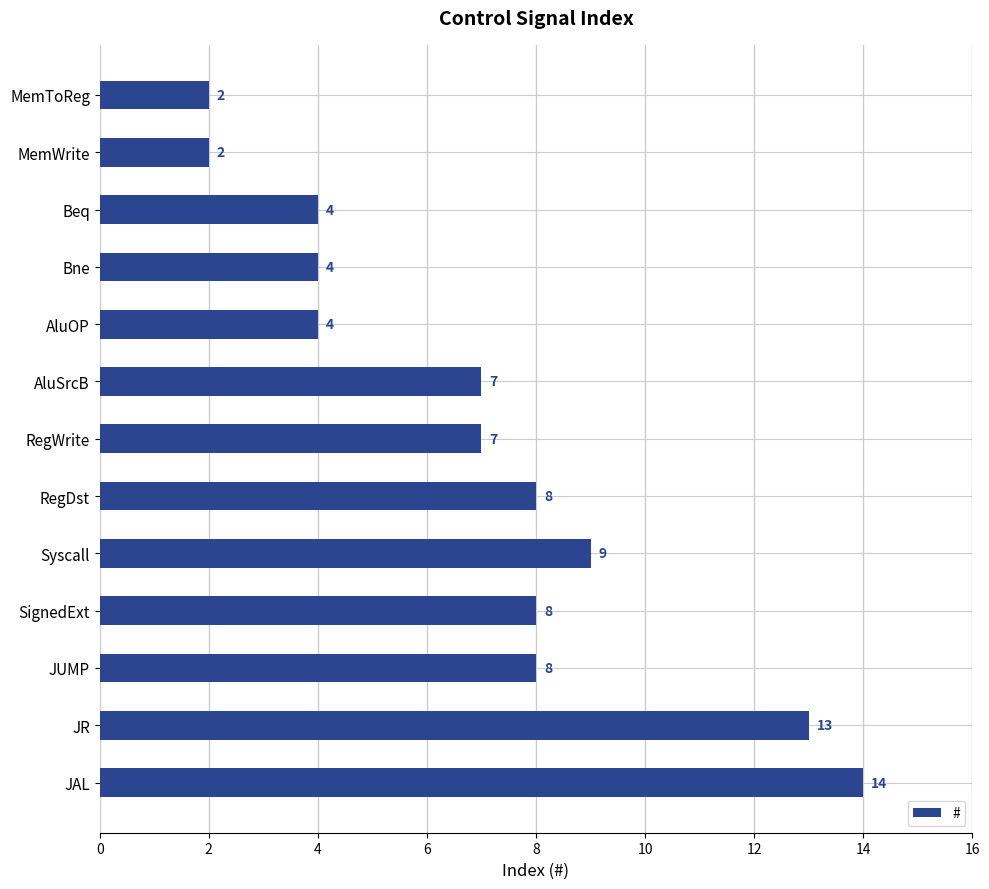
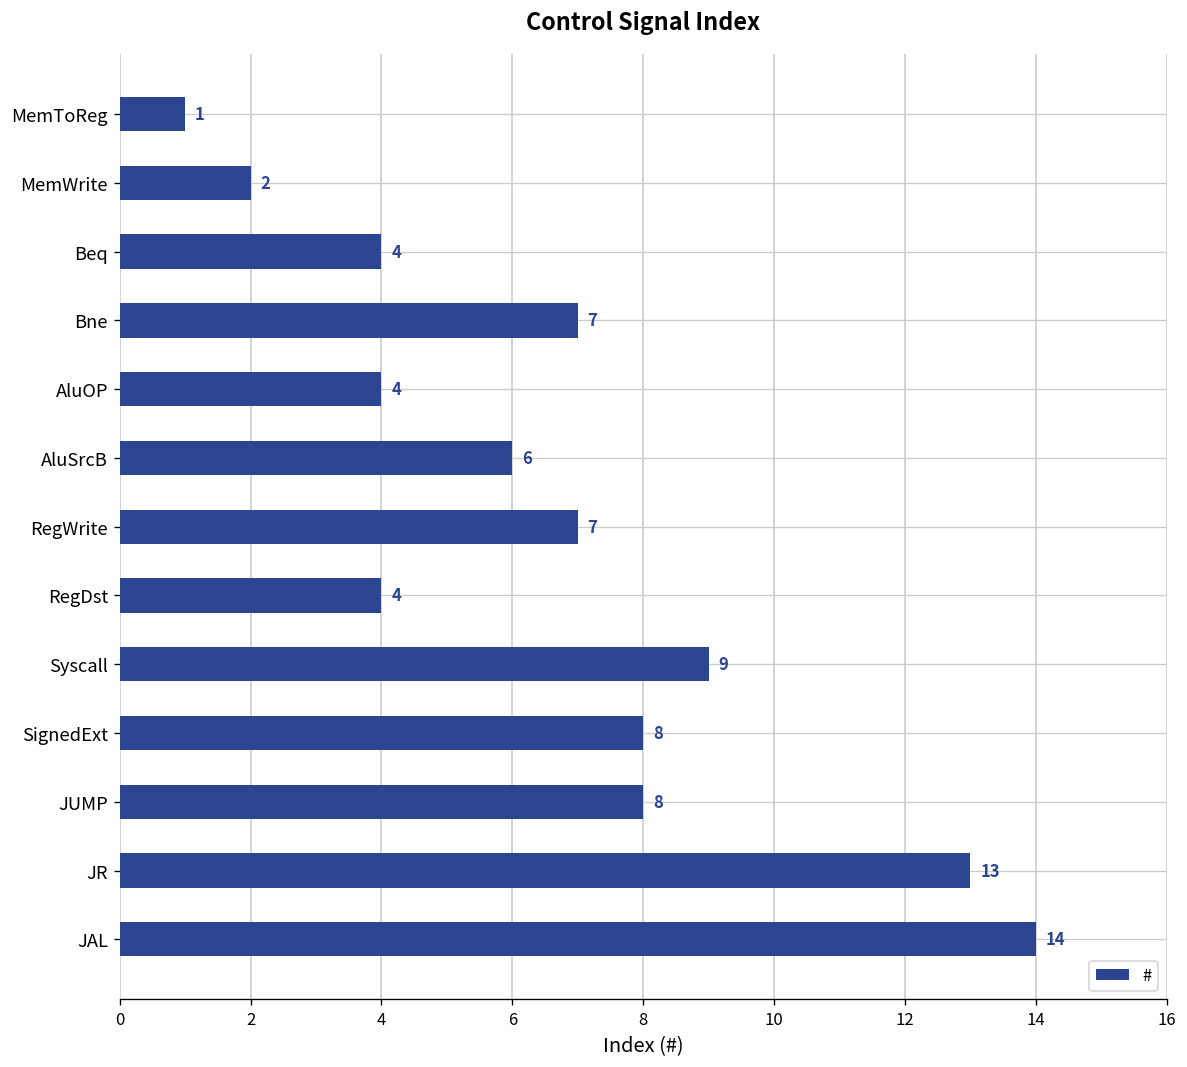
  {
-   "MemToReg": 2,
+   "MemToReg": 1,
    "MemWrite": 2,
    "Beq": 4,
-   "Bne": 4,
+   "Bne": 7,
    "AluOP": 4,
-   "AluSrcB": 7,
+   "AluSrcB": 6,
    "RegWrite": 7,
-   "RegDst": 8,
+   "RegDst": 4,
    "Syscall": 9,
    "SignedExt": 8,
    "JUMP": 8,
    "JR": 13,
    "JAL": 14
  }
